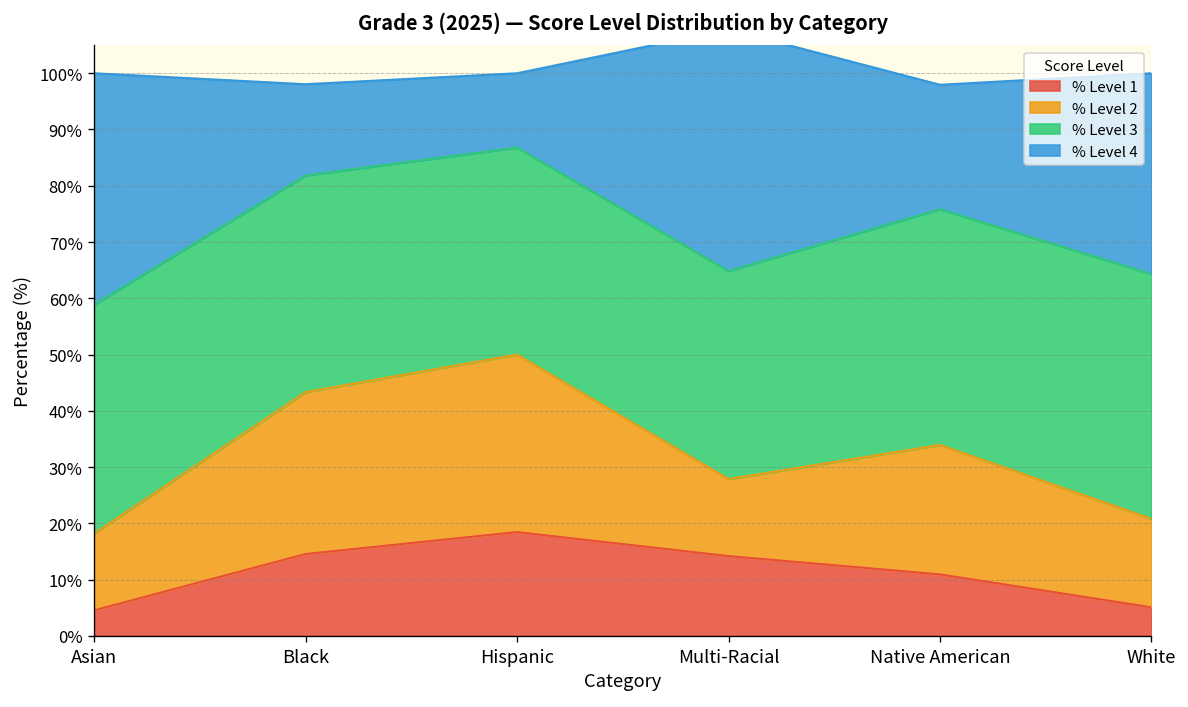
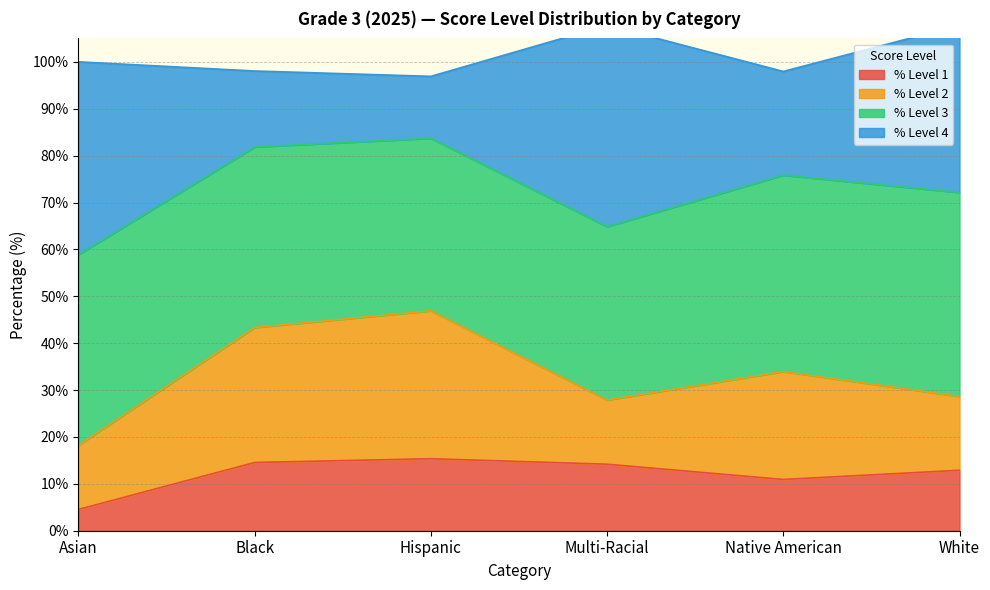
  {
    "% Level 1": {
      "Asian": "5%",
      "Black": "15%",
-     "Hispanic": "18%",
+     "Hispanic": "15%",
      "Multi-Racial": "14%",
      "Native American": "11%",
-     "White": "5%"
+     "White": "13%"
    },
    "% Level 2": {
      "Asian": "14%",
      "Black": "29%",
      "Hispanic": "32%",
      "Multi-Racial": "14%",
      "Native American": "23%",
      "White": "16%"
    },
    "% Level 3": {
      "Asian": "41%",
      "Black": "39%",
      "Hispanic": "37%",
      "Multi-Racial": "37%",
      "Native American": "42%",
      "White": "44%"
    },
    "% Level 4": {
      "Asian": "41%",
      "Black": "16%",
      "Hispanic": "13%",
      "Native American": "22%"
    }
  }
